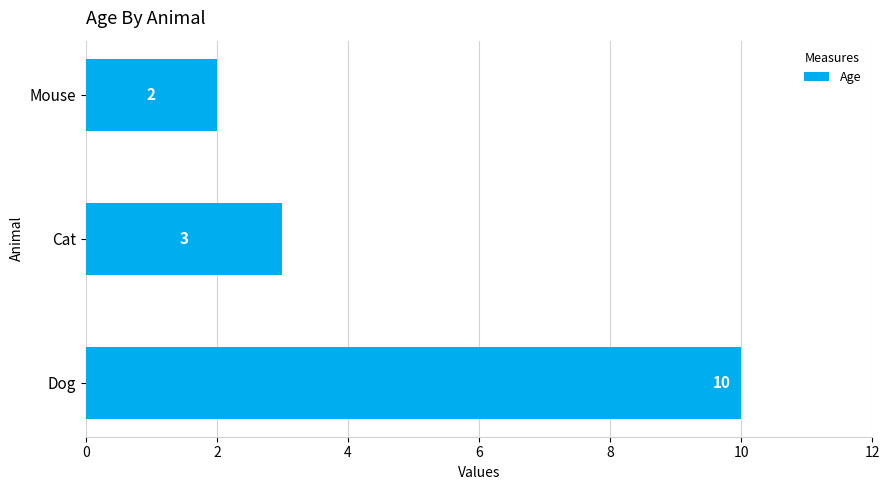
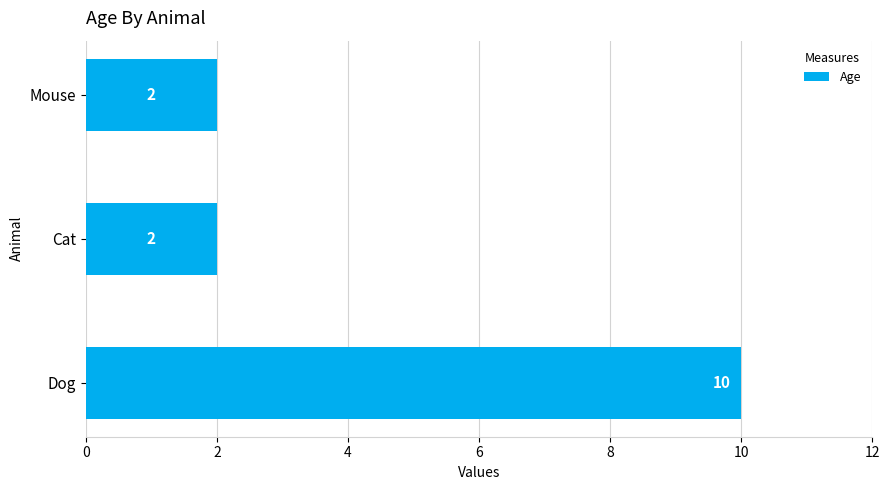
  {
    "Mouse": 2,
-   "Cat": 3,
+   "Cat": 2,
    "Dog": 10
  }
